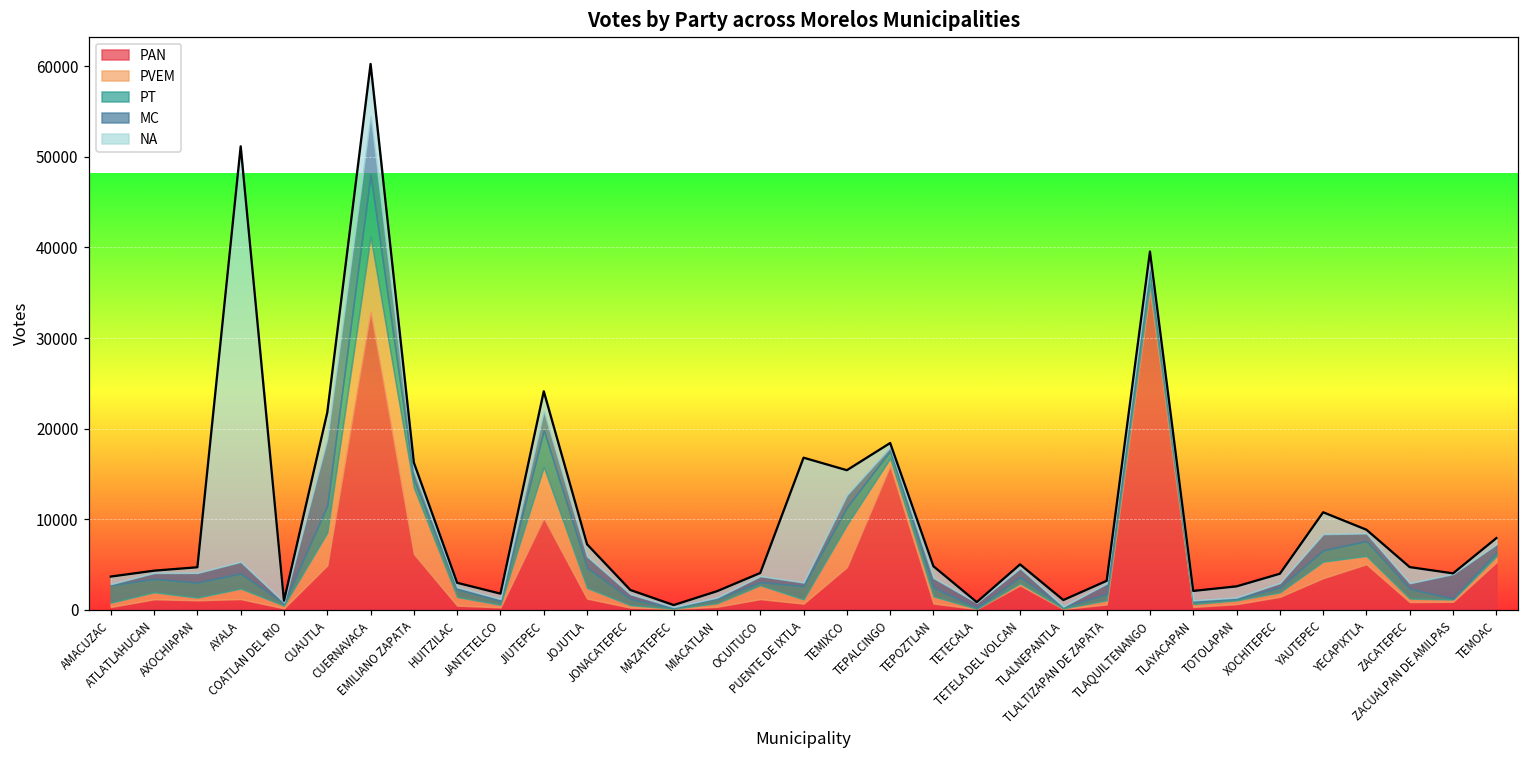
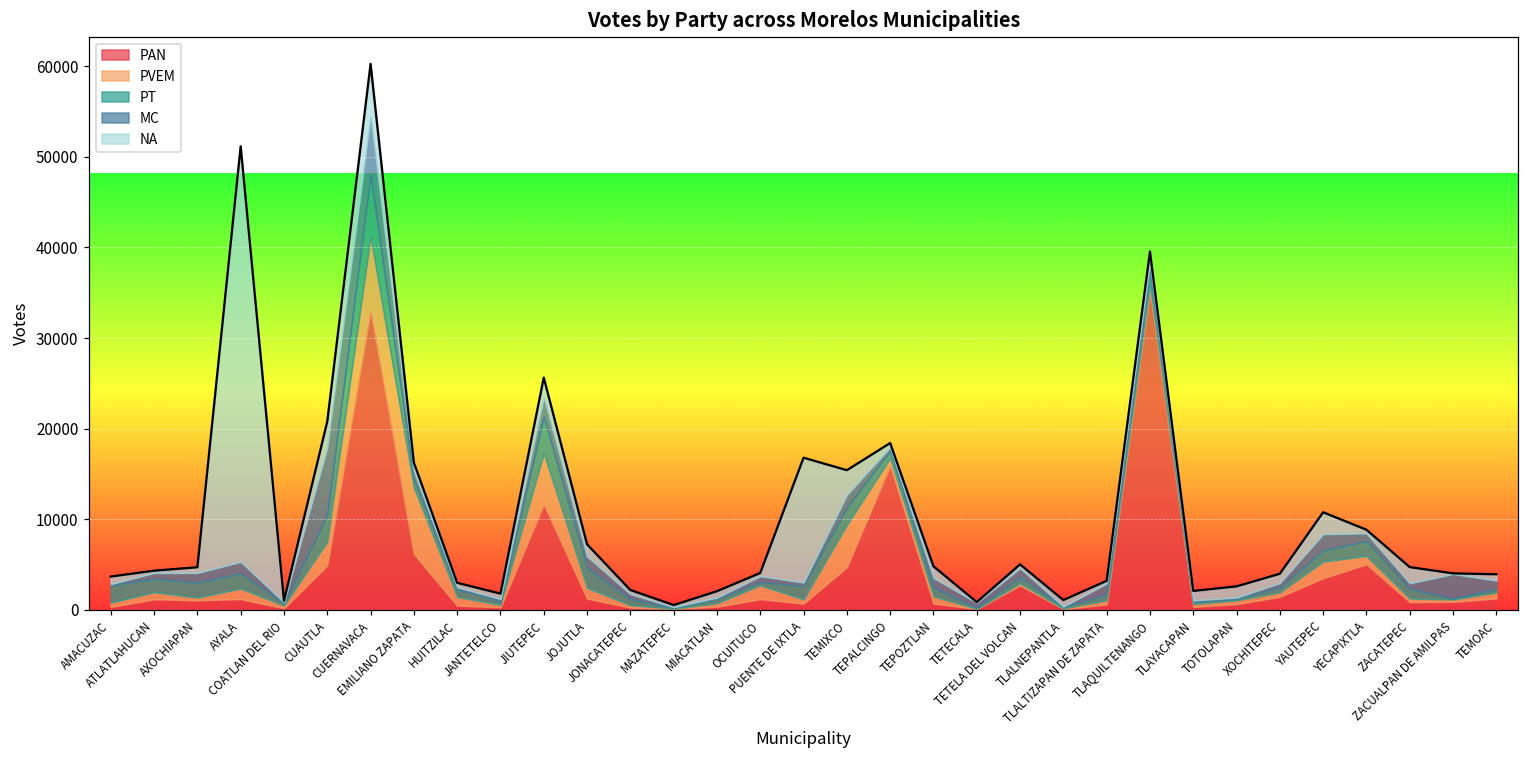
  {
    "PAN": {
      "ATLATLAHUCAN": 1000,
      "AYALA": 1000,
      "CUAUTLA": 5000,
      "CUERNAVACA": 33000,
      "EMILIANO ZAPATA": 6000,
      "HUITZILAC": 0,
-     "JIUTEPEC": 10000,
+     "JIUTEPEC": 12000,
      "JOJUTLA": 1000,
      "MIACATLAN": 0,
      "OCUITUCO": 1000,
      "PUENTE DE IXTLA": 1000,
      "TEMIXCO": 5000,
      "TEPALCINGO": 16000,
      "TEPOZTLAN": 1000,
      "TLALTIZAPAN DE ZAPATA": 1000,
      "TLAQUILTENANGO": 35000,
      "TLAYACAPAN": 0,
      "TOTOLAPAN": 1000,
      "XOCHITEPEC": 1000,
      "YAUTEPEC": 3000,
      "YECAPIXTLA": 5000,
      "ZACATEPEC": 1000,
-     "TEMOAC": 5000
+     "TEMOAC": 1000
    },
    "PVEM": {
      "AMACUZAC": 0,
      "ATLATLAHUCAN": 1000,
      "AYALA": 1000,
-     "CUAUTLA": 4000,
+     "CUAUTLA": 3000,
      "CUERNAVACA": 8000,
      "EMILIANO ZAPATA": 7000,
      "HUITZILAC": 1000,
      "JIUTEPEC": 6000,
      "JOJUTLA": 1000,
      "MIACATLAN": 0,
      "OCUITUCO": 2000,
      "PUENTE DE IXTLA": 0,
      "TEMIXCO": 5000,
      "TEPALCINGO": 1000,
      "TEPOZTLAN": 1000,
      "TLALTIZAPAN DE ZAPATA": 0,
      "TLAQUILTENANGO": 1000,
      "XOCHITEPEC": 0,
      "YAUTEPEC": 2000,
      "YECAPIXTLA": 1000,
      "ZACATEPEC": 0,
      "TEMOAC": 1000
    },
    "NA": {
      "AMACUZAC": 1000,
      "AXOCHIAPAN": 1000,
      "AYALA": 46000,
      "CUAUTLA": 3000,
      "CUERNAVACA": 6000,
      "EMILIANO ZAPATA": 1000,
      "HUITZILAC": 0,
      "JANTETELCO": 1000,
      "JIUTEPEC": 2000,
      "JOJUTLA": 1000,
      "JONACATEPEC": 0,
      "MIACATLAN": 1000,
      "OCUITUCO": 0,
      "PUENTE DE IXTLA": 14000,
      "TEMIXCO": 3000,
      "TEPALCINGO": 0,
      "TEPOZTLAN": 1000,
      "TETELA DEL VOLCAN": 0,
      "TLALNEPANTLA": 1000,
      "TLAQUILTENANGO": 1000,
      "TLAYACAPAN": 1000,
      "TOTOLAPAN": 1000,
      "XOCHITEPEC": 1000,
      "YAUTEPEC": 2000,
      "YECAPIXTLA": 0,
      "ZACATEPEC": 2000,
      "TEMOAC": 1000
    }
  }
